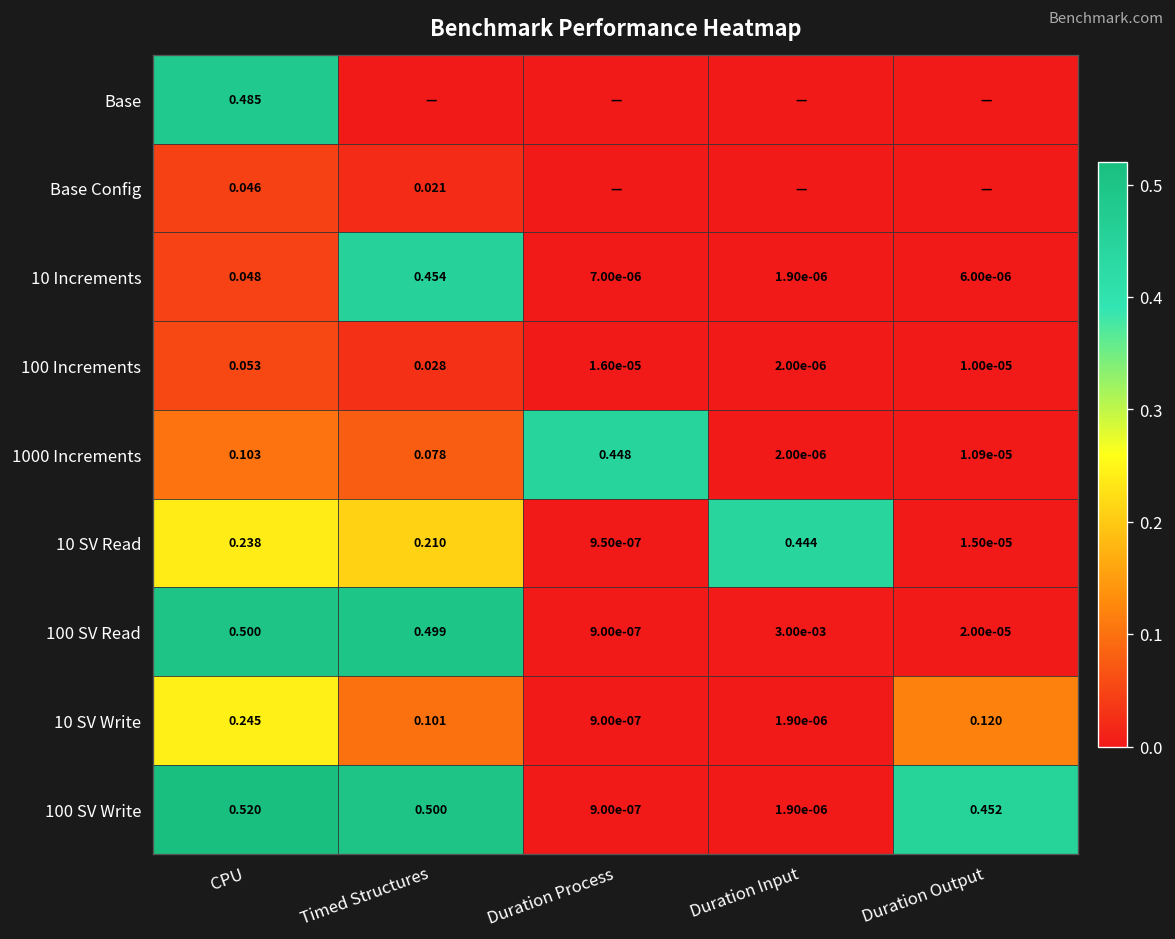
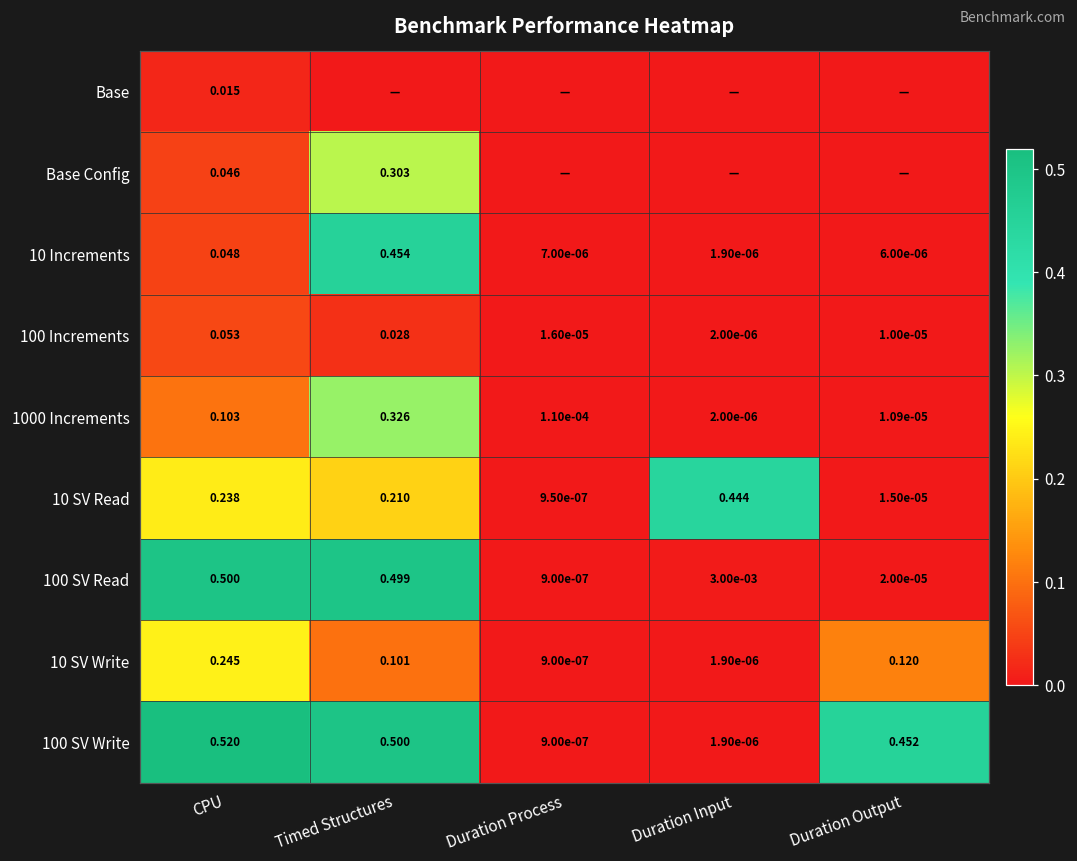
  {
    "Base": {
-     "CPU": "0.485"
+     "CPU": "0.015"
    },
    "Base Config": {
      "CPU": "0.046",
-     "Timed Structures": "0.021"
+     "Timed Structures": "0.303"
    },
    "10 Increments": {
      "CPU": "0.048",
      "Timed Structures": "0.454",
      "Duration Process": "7.00e-06",
      "Duration Input": "1.90e-06",
      "Duration Output": "6.00e-06"
    },
    "100 Increments": {
      "CPU": "0.053",
      "Timed Structures": "0.028",
      "Duration Process": "1.60e-05",
      "Duration Input": "2.00e-06",
      "Duration Output": "1.00e-05"
    },
    "1000 Increments": {
      "CPU": "0.103",
-     "Timed Structures": "0.078",
-     "Duration Process": "0.448",
+     "Timed Structures": "0.326",
+     "Duration Process": "1.10e-04",
      "Duration Input": "2.00e-06",
      "Duration Output": "1.09e-05"
    },
    "10 SV Read": {
      "CPU": "0.238",
      "Timed Structures": "0.210",
      "Duration Process": "9.50e-07",
      "Duration Input": "0.444",
      "Duration Output": "1.50e-05"
    },
    "100 SV Read": {
      "CPU": "0.500",
      "Timed Structures": "0.499",
      "Duration Process": "9.00e-07",
      "Duration Input": "3.00e-03",
      "Duration Output": "2.00e-05"
    },
    "10 SV Write": {
      "CPU": "0.245",
      "Timed Structures": "0.101",
      "Duration Process": "9.00e-07",
      "Duration Input": "1.90e-06",
      "Duration Output": "0.120"
    },
    "100 SV Write": {
      "CPU": "0.520",
      "Timed Structures": "0.500",
      "Duration Process": "9.00e-07",
      "Duration Input": "1.90e-06",
      "Duration Output": "0.452"
    }
  }
